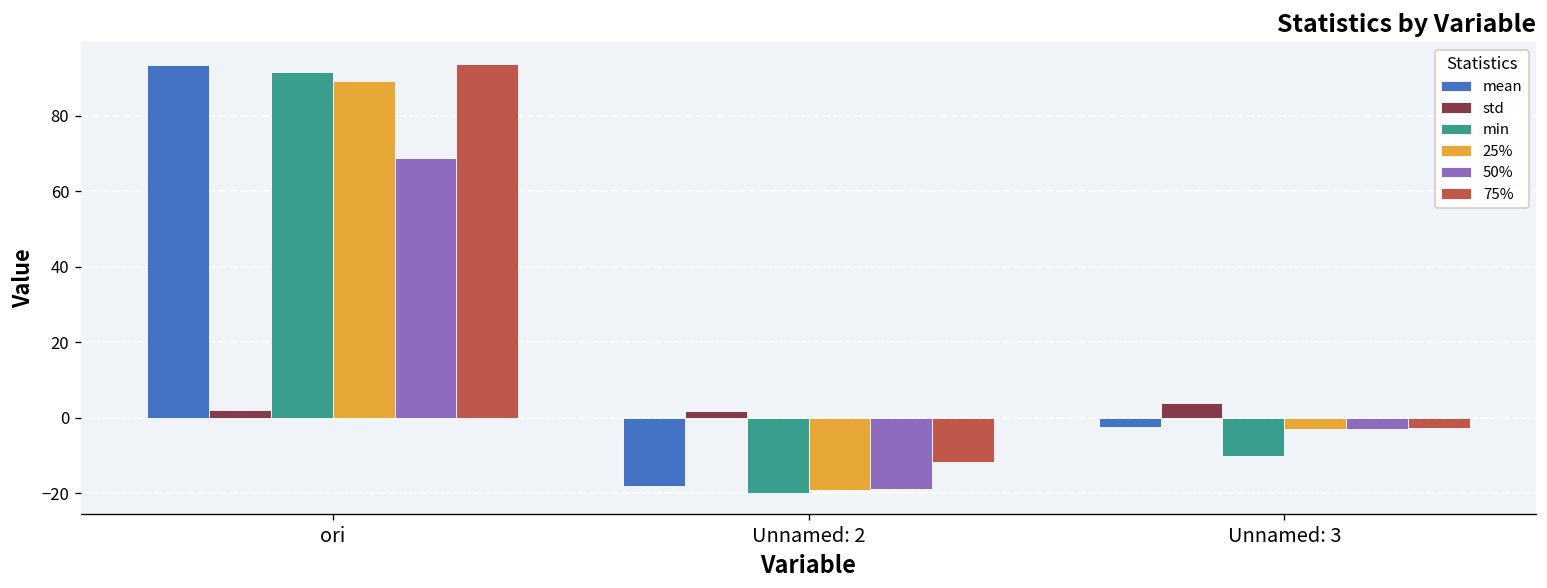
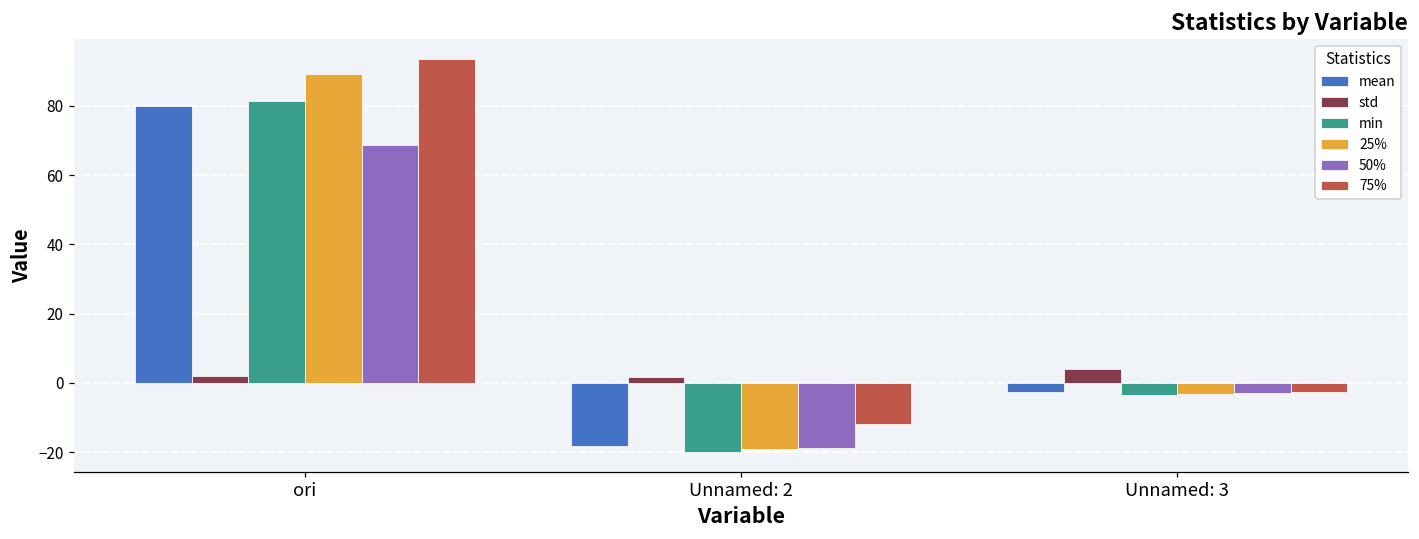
  {
    "mean": {
-     "ori": 93,
+     "ori": 80,
      "Unnamed: 2": -18,
      "Unnamed: 3": -3
    },
    "std": {
      "ori": 2,
      "Unnamed: 2": 2,
      "Unnamed: 3": 4
    },
    "min": {
-     "ori": 92,
+     "ori": 81,
      "Unnamed: 2": -20,
-     "Unnamed: 3": -10
+     "Unnamed: 3": -3
    },
    "25%": {
      "ori": 89,
      "Unnamed: 2": -19,
      "Unnamed: 3": -3
    },
    "50%": {
      "ori": 69,
      "Unnamed: 2": -19,
      "Unnamed: 3": -3
    },
    "75%": {
      "ori": 94,
      "Unnamed: 2": -12,
      "Unnamed: 3": -3
    }
  }
